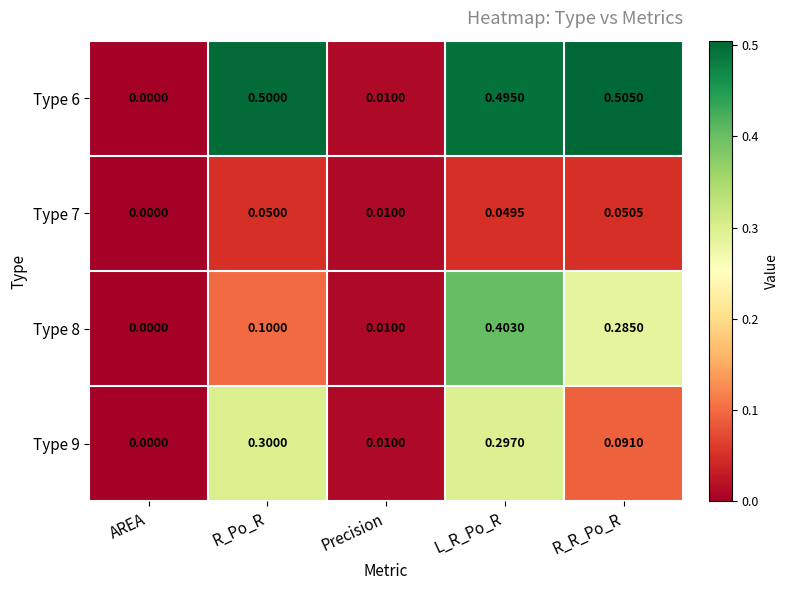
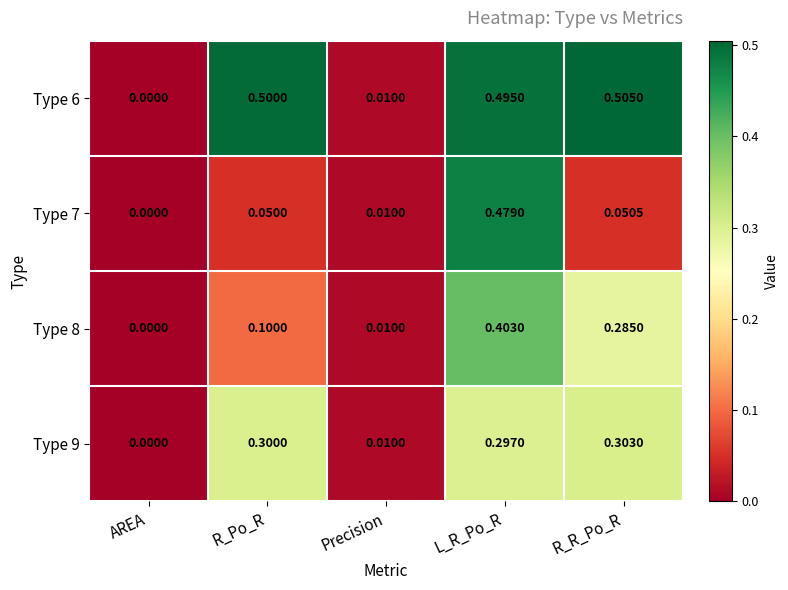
  {
    "Type 6": {
      "AREA": 0.0000,
      "R_Po_R": 0.5000,
      "Precision": 0.0100,
      "L_R_Po_R": 0.4950,
      "R_R_Po_R": 0.5050
    },
    "Type 7": {
      "AREA": 0.0000,
      "R_Po_R": 0.0500,
      "Precision": 0.0100,
-     "L_R_Po_R": 0.0495,
+     "L_R_Po_R": 0.4790,
      "R_R_Po_R": 0.0505
    },
    "Type 8": {
      "AREA": 0.0000,
      "R_Po_R": 0.1000,
      "Precision": 0.0100,
      "L_R_Po_R": 0.4030,
      "R_R_Po_R": 0.2850
    },
    "Type 9": {
      "AREA": 0.0000,
      "R_Po_R": 0.3000,
      "Precision": 0.0100,
      "L_R_Po_R": 0.2970,
-     "R_R_Po_R": 0.0910
+     "R_R_Po_R": 0.3030
    }
  }
